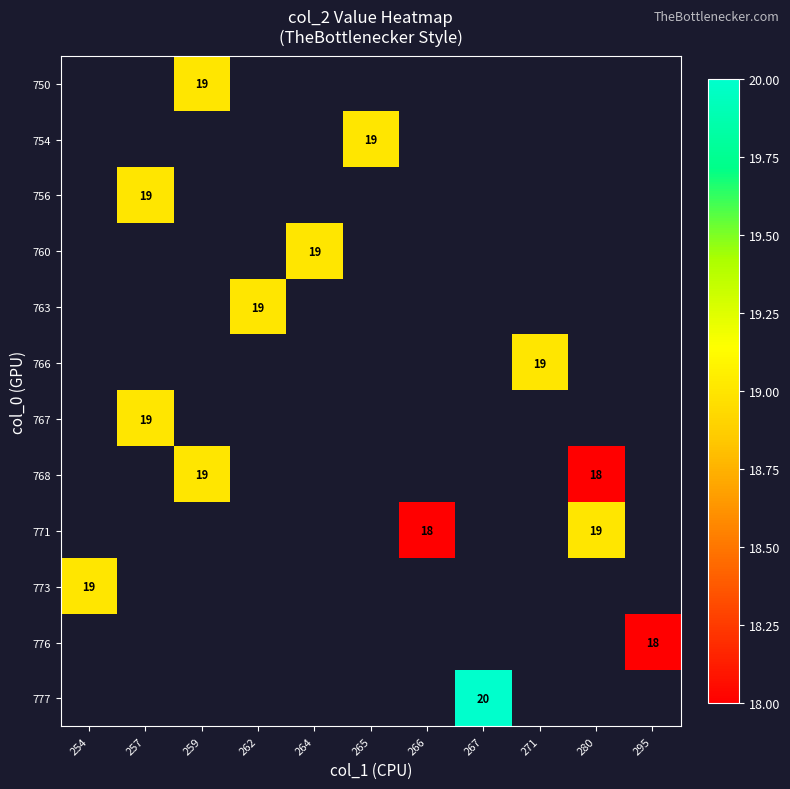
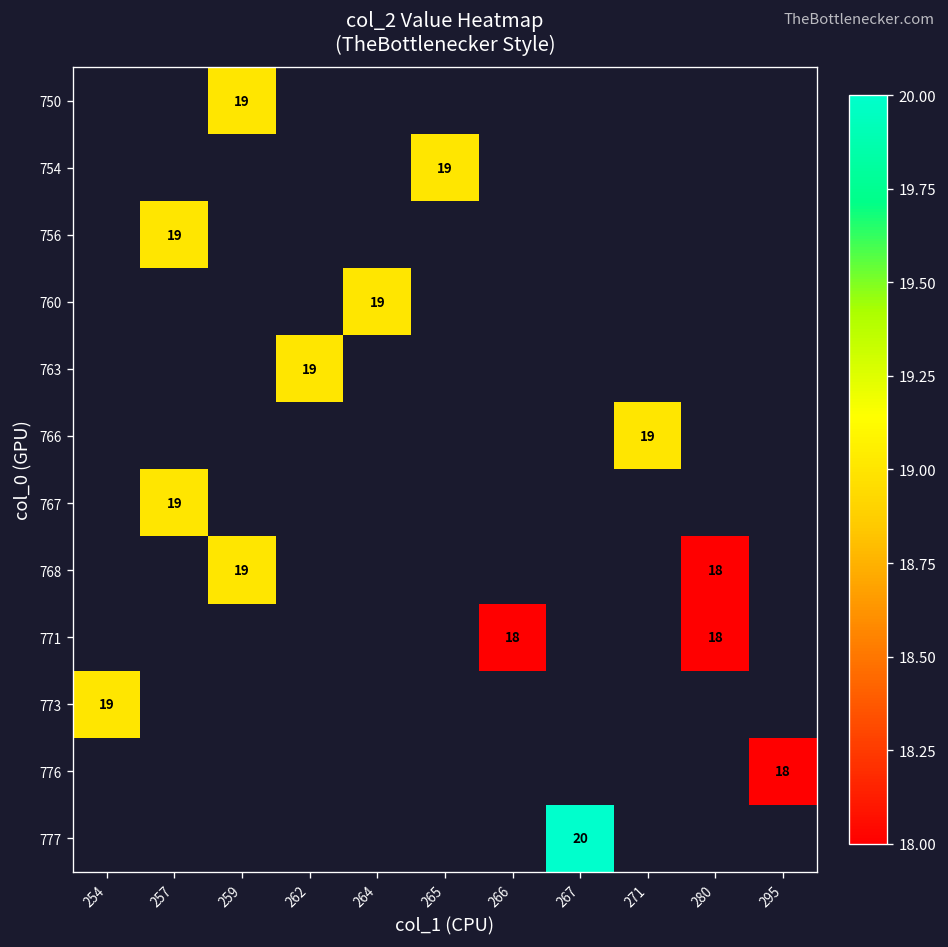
  {
    "750": {
      "259": 19
    },
    "754": {
      "265": 19
    },
    "756": {
      "257": 19
    },
    "760": {
      "264": 19
    },
    "763": {
      "262": 19
    },
    "766": {
      "271": 19
    },
    "767": {
      "257": 19
    },
    "768": {
      "259": 19,
      "280": 18
    },
    "771": {
      "266": 18,
-     "280": 19
+     "280": 18
    },
    "773": {
      "254": 19
    },
    "776": {
      "295": 18
    },
    "777": {
      "267": 20
    }
  }
